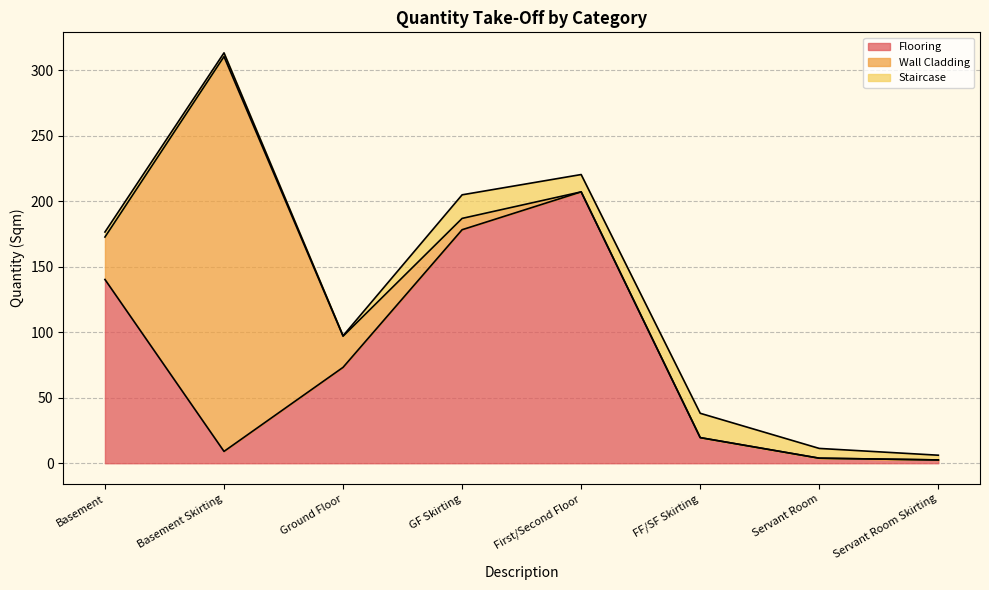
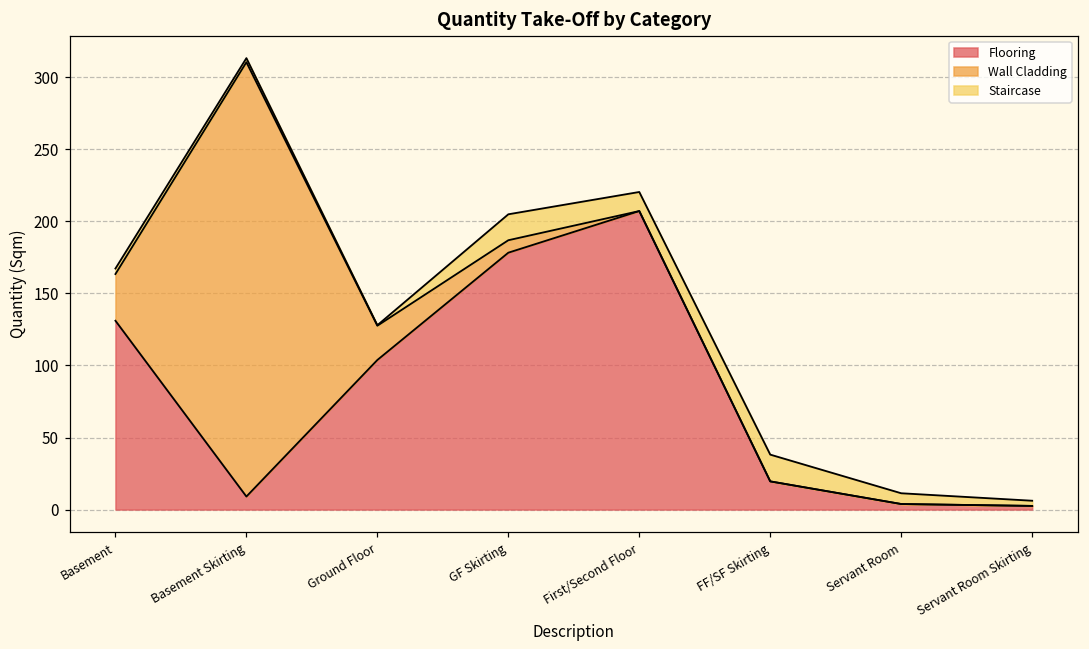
  {
    "Flooring": {
-     "Basement": 140,
+     "Basement": 131,
      "Basement Skirting": 9,
-     "Ground Floor": 73,
+     "Ground Floor": 104,
      "GF Skirting": 178
    }
  }
